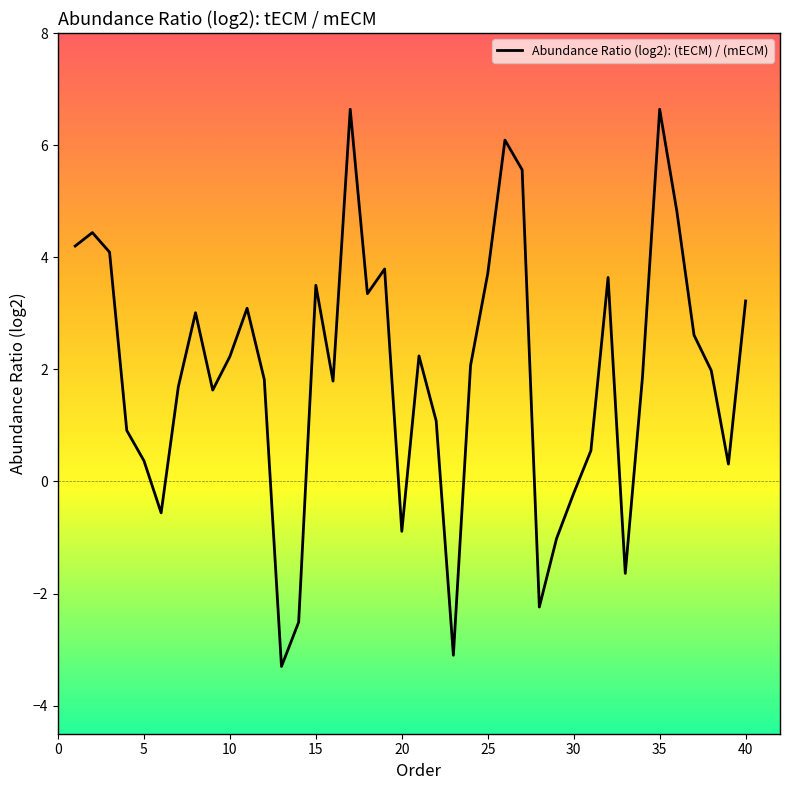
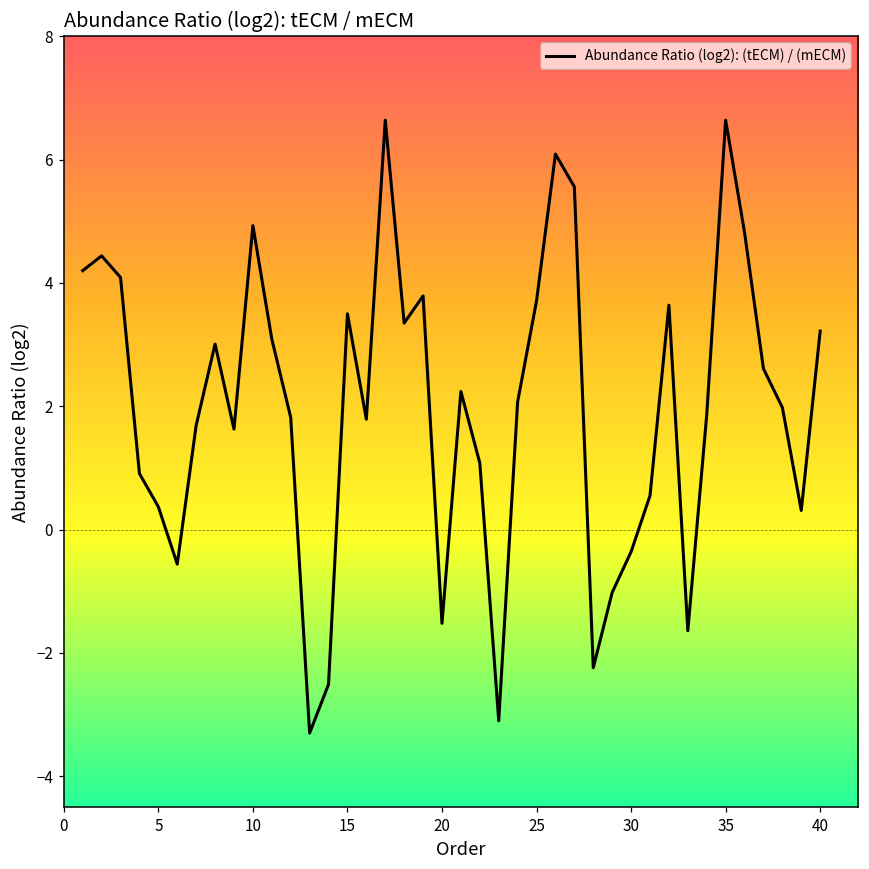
  {
    "5": 0.4,
-   "10": 2.2,
+   "10": 4.9,
    "15": 3.5,
-   "20": -0.9,
+   "20": -1.5,
    "25": 3.7,
-   "30": -0.2,
+   "30": -0.4,
    "35": 6.6,
    "40": 3.2
  }
